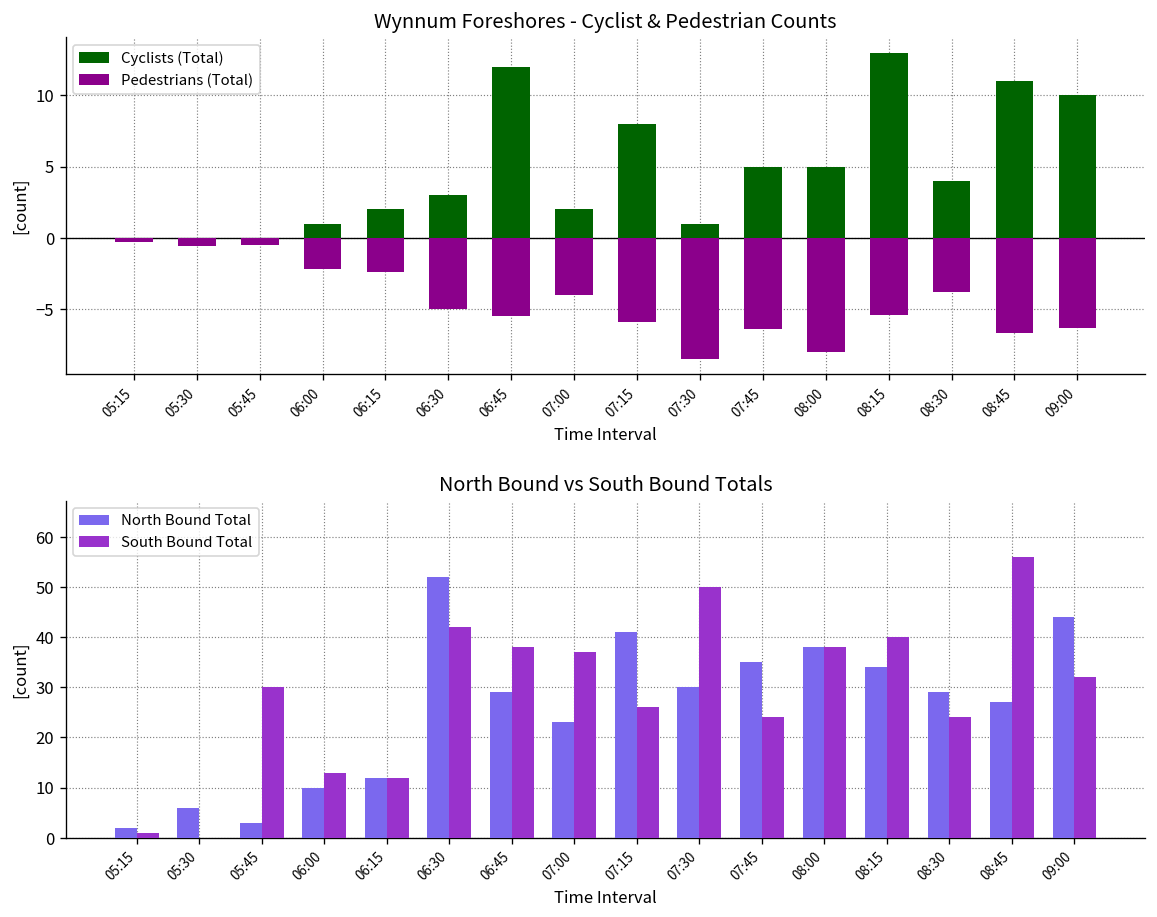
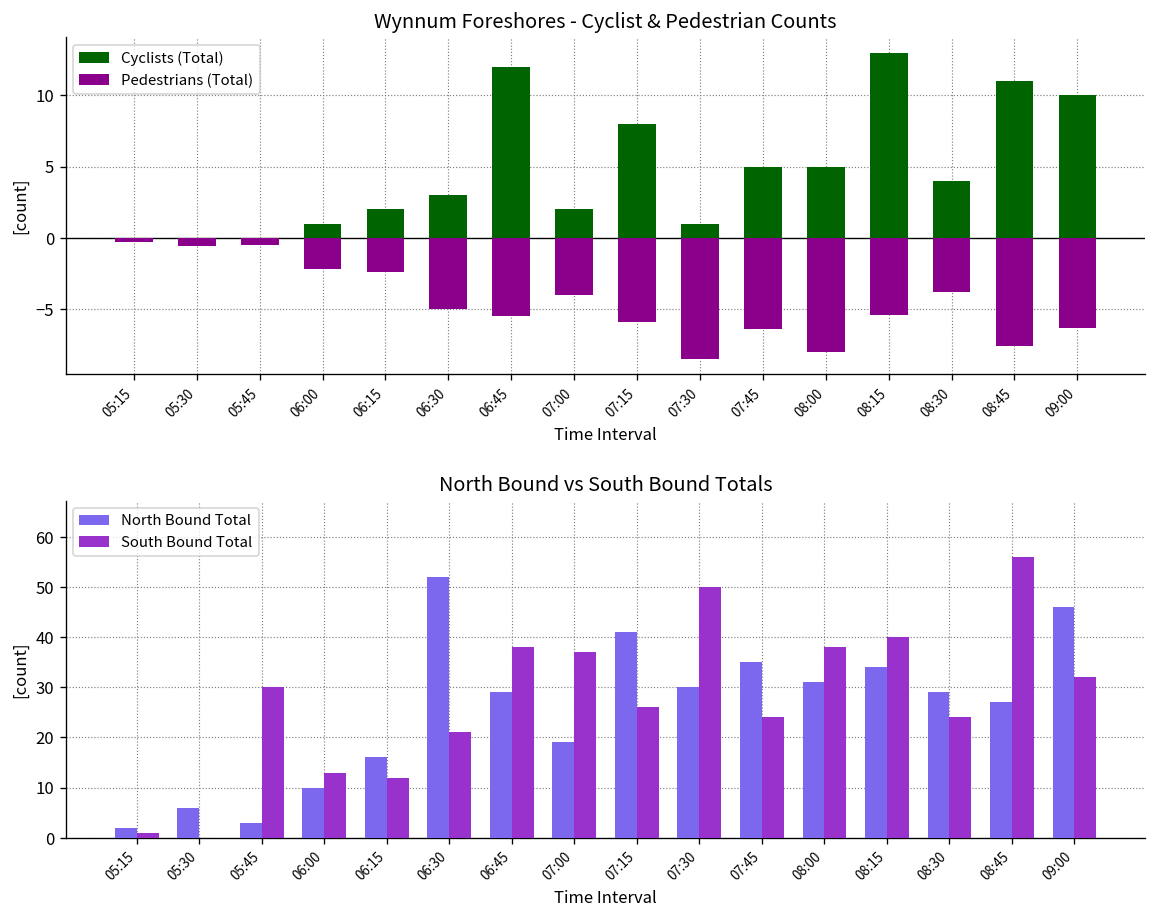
  {
    "Wynnum Foreshores - Cyclist & Pedestrian Counts": {
      "Cyclists (Total)": {
        "05:15": 0.0,
        "05:30": 0.0,
        "05:45": 0.0,
        "06:00": 1.0,
        "06:15": 2.0,
        "06:30": 3.0,
        "06:45": 12.0,
        "07:00": 2.0,
        "07:15": 8.0,
        "07:30": 1.0,
        "07:45": 5.0,
        "08:00": 5.0,
        "08:15": 13.0,
        "08:30": 4.0,
        "08:45": 11.0,
        "09:00": 10.0
      },
      "Pedestrians (Total)": {
        "05:15": -0.3,
        "05:30": -0.6,
        "05:45": -0.5,
        "06:00": -2.2,
        "06:15": -2.4,
        "06:30": -5.0,
        "06:45": -5.5,
        "07:00": -4.0,
        "07:15": -5.9,
        "07:30": -8.5,
        "07:45": -6.4,
        "08:00": -8.0,
        "08:15": -5.4,
        "08:30": -3.8,
-       "08:45": -6.7,
+       "08:45": -7.6,
        "09:00": -6.3
      }
    },
    "North Bound vs South Bound Totals": {
      "North Bound Total": {
        "05:15": 2,
        "05:30": 6,
        "05:45": 3,
        "06:00": 10,
-       "06:15": 12,
+       "06:15": 16,
        "06:30": 52,
        "06:45": 29,
-       "07:00": 23,
+       "07:00": 19,
        "07:15": 41,
        "07:30": 30,
        "07:45": 35,
-       "08:00": 38,
+       "08:00": 31,
        "08:15": 34,
        "08:30": 29,
        "08:45": 27,
-       "09:00": 44
+       "09:00": 46
      },
      "South Bound Total": {
        "05:15": 1,
        "05:30": 0,
        "05:45": 30,
        "06:00": 13,
        "06:15": 12,
-       "06:30": 42,
+       "06:30": 21,
        "06:45": 38,
        "07:00": 37,
        "07:15": 26,
        "07:30": 50,
        "07:45": 24,
        "08:00": 38,
        "08:15": 40,
        "08:30": 24,
        "08:45": 56,
        "09:00": 32
      }
    }
  }
